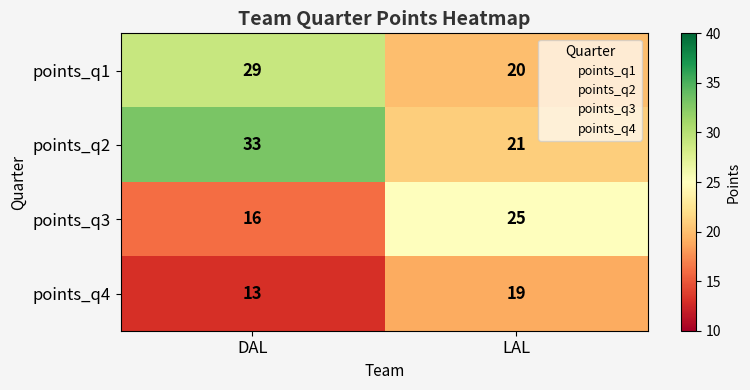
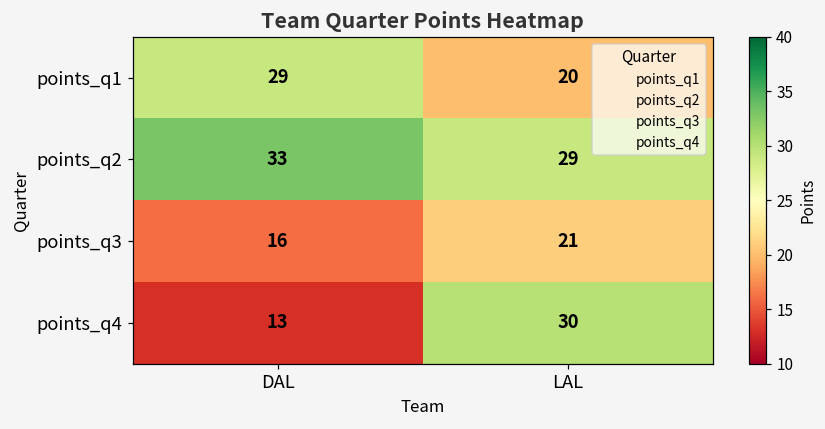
  {
    "points_q1": {
      "DAL": 29,
      "LAL": 20
    },
    "points_q2": {
      "DAL": 33,
-     "LAL": 21
+     "LAL": 29
    },
    "points_q3": {
      "DAL": 16,
-     "LAL": 25
+     "LAL": 21
    },
    "points_q4": {
      "DAL": 13,
-     "LAL": 19
+     "LAL": 30
    }
  }
